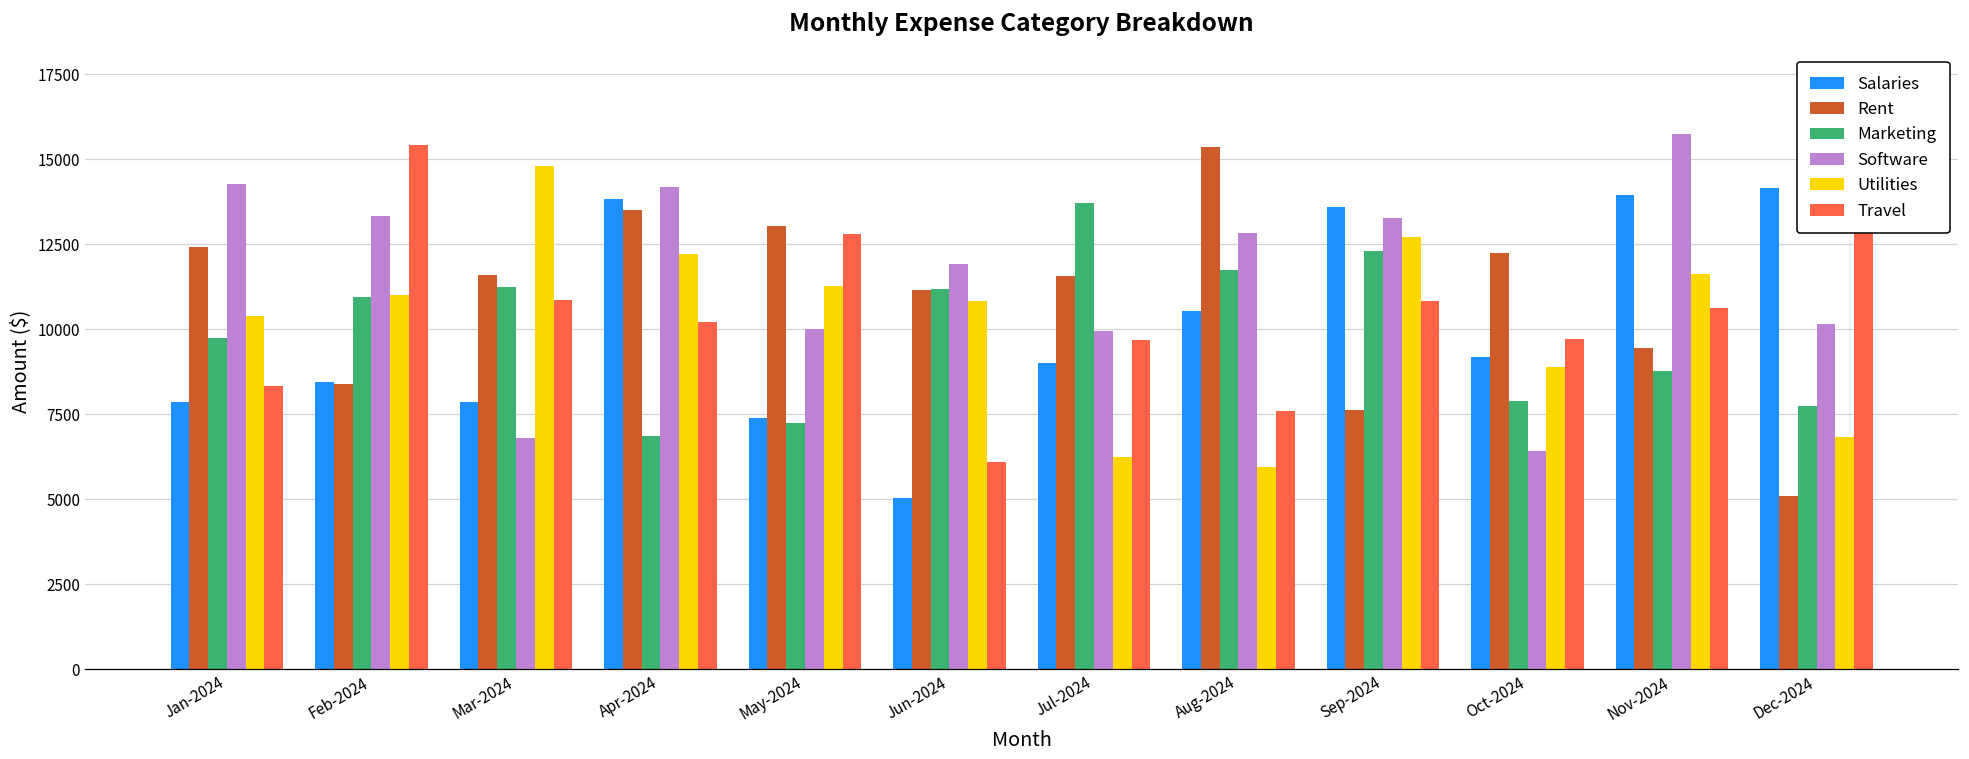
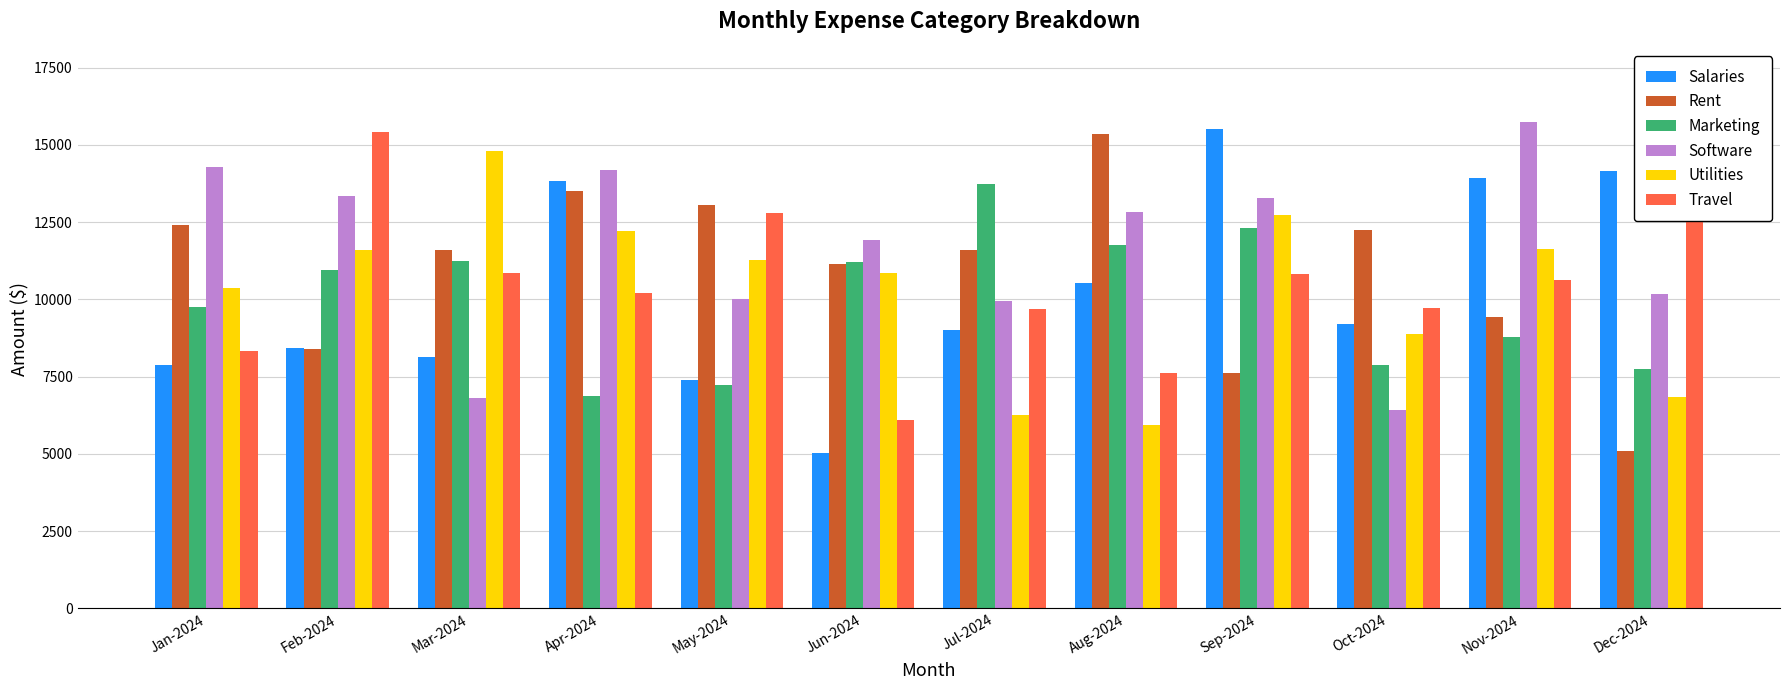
  {
    "Salaries": {
      "Jan-2024": 7900,
      "Feb-2024": 8400,
-     "Mar-2024": 7900,
+     "Mar-2024": 8100,
      "Apr-2024": 13800,
      "May-2024": 7400,
      "Jun-2024": 5000,
      "Jul-2024": 9000,
      "Aug-2024": 10500,
-     "Sep-2024": 13600,
+     "Sep-2024": 15500,
      "Oct-2024": 9200,
      "Nov-2024": 13900,
      "Dec-2024": 14200
    },
    "Marketing": {
      "Jan-2024": 9800,
      "Feb-2024": 11000,
      "Mar-2024": 11200,
      "Apr-2024": 6900,
      "May-2024": 7200,
      "Jun-2024": 11200,
      "Jul-2024": 13700,
      "Aug-2024": 11800,
      "Sep-2024": 12300,
      "Oct-2024": 7900,
      "Nov-2024": 8800,
      "Dec-2024": 7800
    },
    "Software": {
      "Jan-2024": 14300,
      "Feb-2024": 13300,
      "Mar-2024": 6800,
      "Apr-2024": 14200,
      "May-2024": 10000,
      "Jun-2024": 11900,
      "Jul-2024": 10000,
      "Aug-2024": 12800,
      "Sep-2024": 13300,
      "Oct-2024": 6400,
      "Nov-2024": 15700,
      "Dec-2024": 10200
    },
    "Utilities": {
      "Jan-2024": 10400,
-     "Feb-2024": 11000,
+     "Feb-2024": 11600,
      "Mar-2024": 14800,
      "Apr-2024": 12200,
      "May-2024": 11300,
      "Jun-2024": 10800,
      "Jul-2024": 6200,
      "Aug-2024": 5900,
      "Sep-2024": 12700,
      "Oct-2024": 8900,
      "Nov-2024": 11600,
      "Dec-2024": 6800
    }
  }
